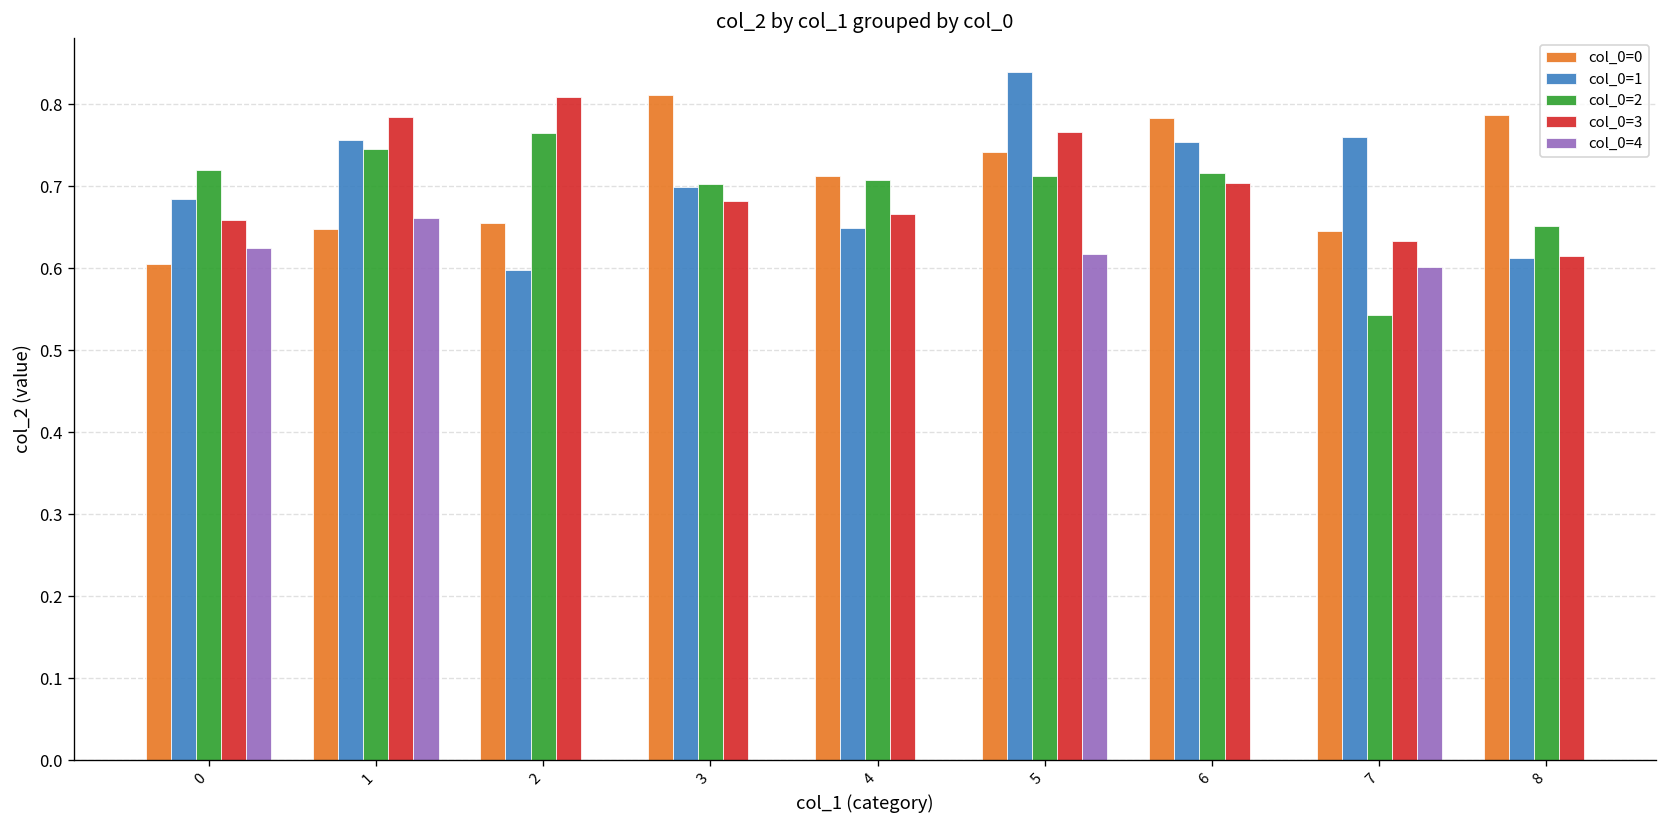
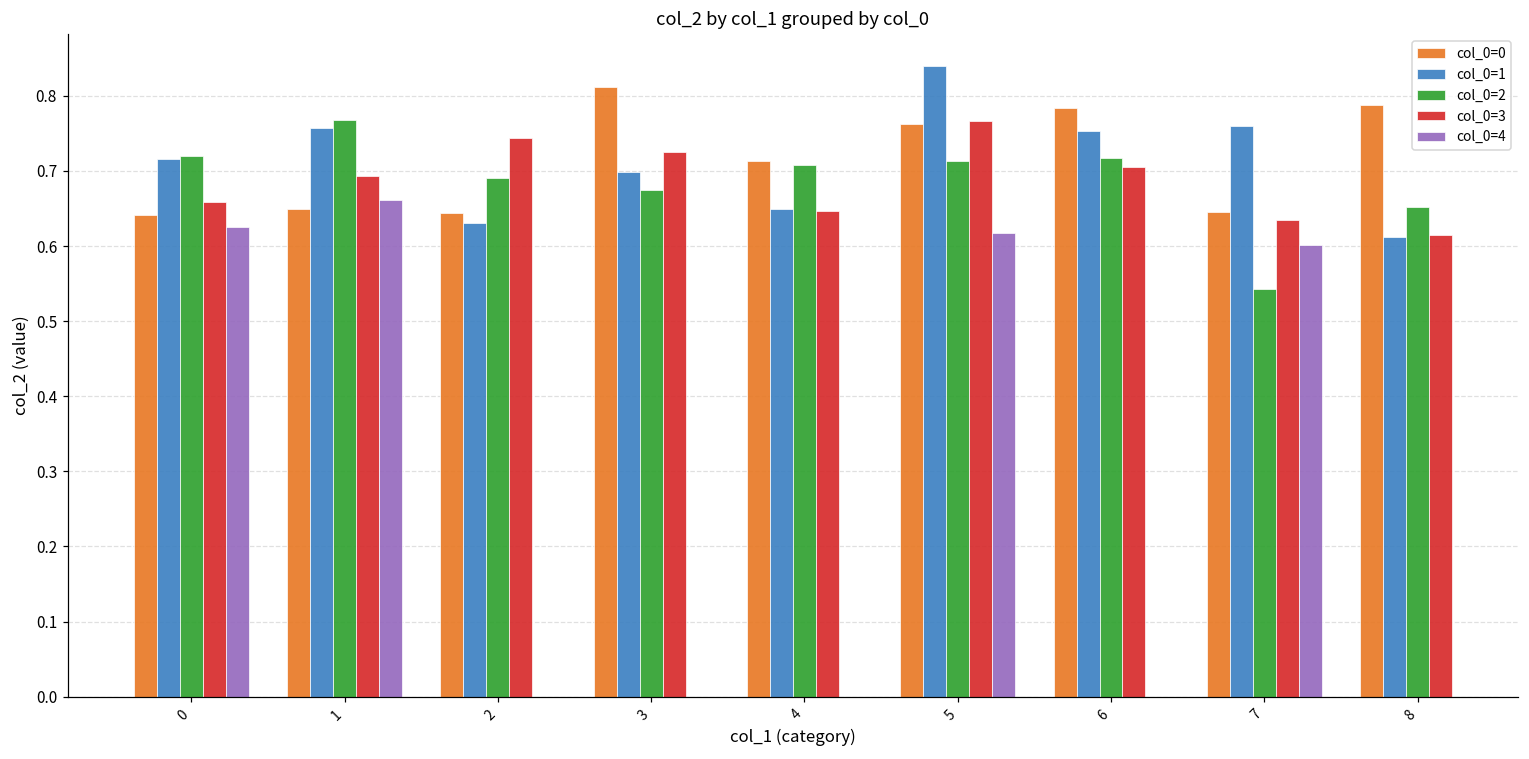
  {
    "col_0=0": {
-     "0": 0.61,
+     "0": 0.64,
      "1": 0.65,
-     "2": 0.66,
+     "2": 0.64,
      "3": 0.81,
      "4": 0.71,
-     "5": 0.74,
+     "5": 0.76,
      "6": 0.78,
      "7": 0.65,
      "8": 0.79
    },
    "col_0=1": {
-     "0": 0.68,
+     "0": 0.72,
      "1": 0.76,
-     "2": 0.60,
+     "2": 0.63,
      "3": 0.70,
      "4": 0.65,
      "5": 0.84,
      "6": 0.75,
      "7": 0.76,
      "8": 0.61
    },
    "col_0=2": {
      "0": 0.72,
-     "1": 0.75,
-     "2": 0.77,
-     "3": 0.70,
+     "1": 0.77,
+     "2": 0.69,
+     "3": 0.67,
      "4": 0.71,
      "5": 0.71,
      "6": 0.72,
      "7": 0.54,
      "8": 0.65
    },
    "col_0=3": {
      "0": 0.66,
-     "1": 0.79,
-     "2": 0.81,
-     "3": 0.68,
-     "4": 0.67,
+     "1": 0.69,
+     "2": 0.74,
+     "3": 0.73,
+     "4": 0.65,
      "5": 0.77,
      "6": 0.70,
      "7": 0.63,
      "8": 0.62
    }
  }
